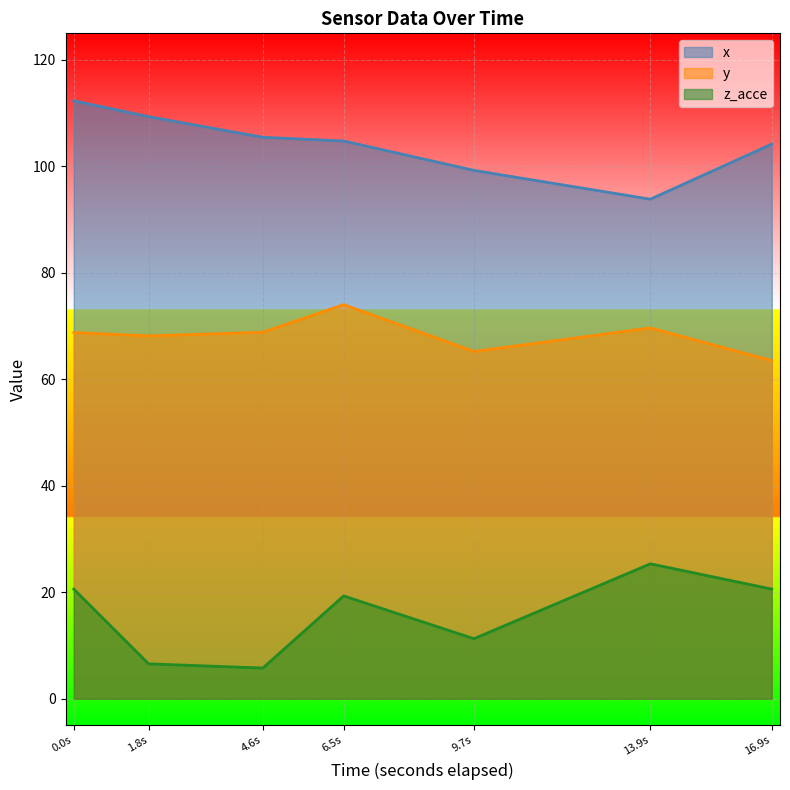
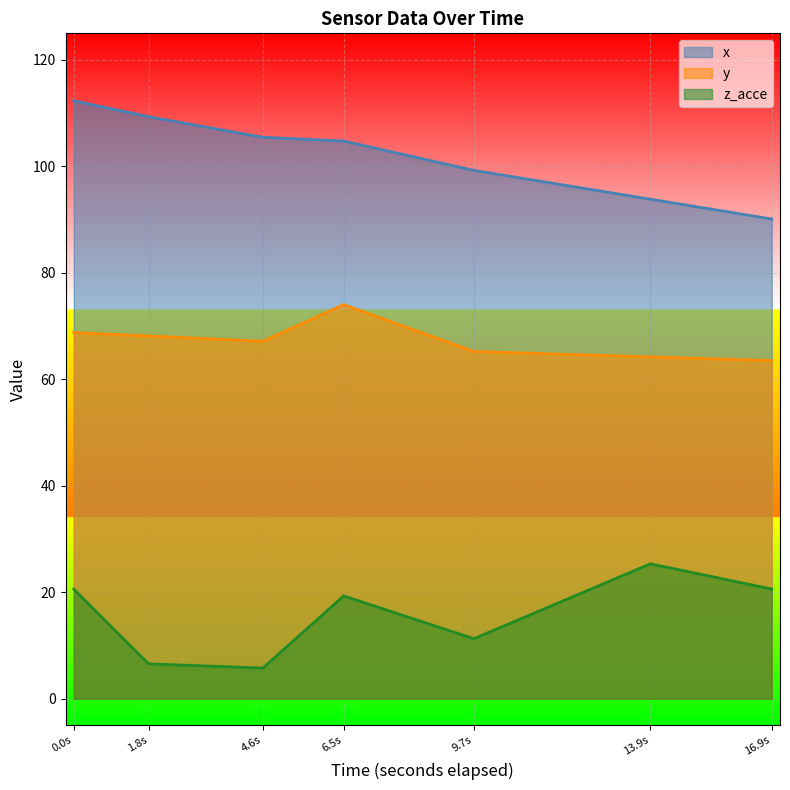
  {
    "x": {
      "0.0s": 112,
      "1.8s": 109,
      "4.6s": 105,
      "6.5s": 105,
      "9.7s": 99,
      "13.9s": 94,
-     "16.9s": 104
+     "16.9s": 90
    },
    "y": {
      "0.0s": 69,
      "1.8s": 68,
-     "4.6s": 69,
+     "4.6s": 67,
      "6.5s": 74,
      "9.7s": 65,
-     "13.9s": 70,
+     "13.9s": 64,
      "16.9s": 64
    },
    "z_acce": {
      "0.0s": 21,
      "1.8s": 7,
      "4.6s": 6,
      "6.5s": 19,
      "9.7s": 11,
      "13.9s": 25,
      "16.9s": 21
    }
  }
